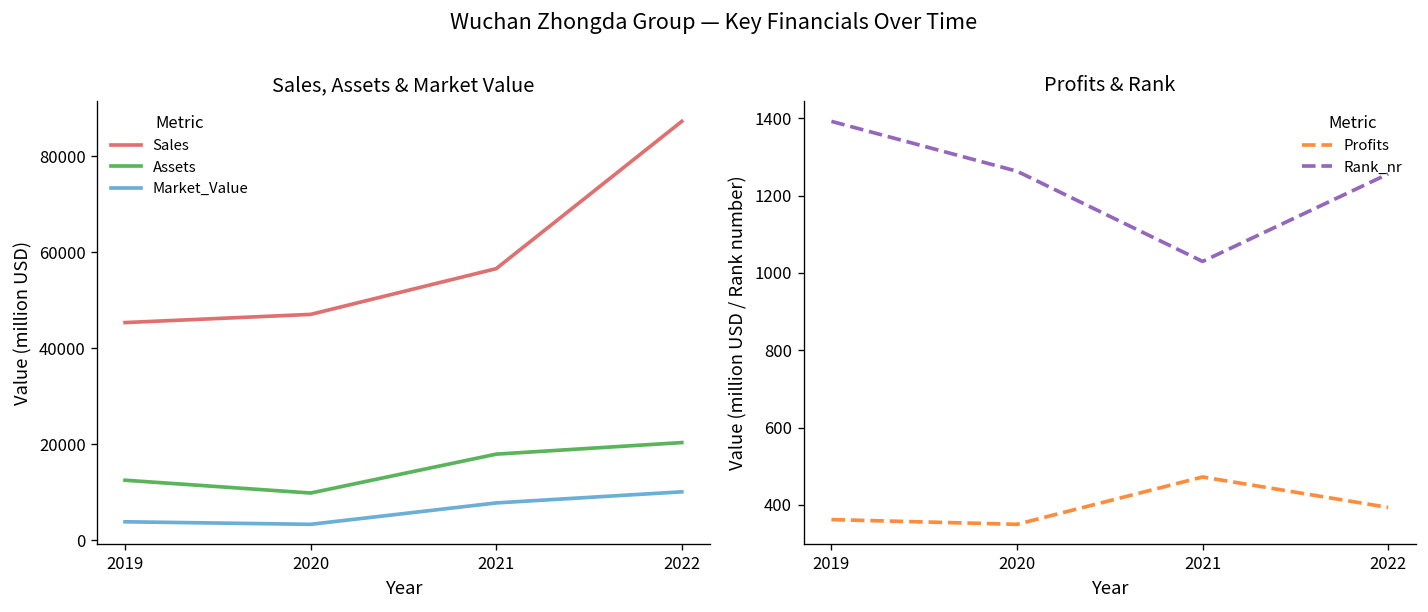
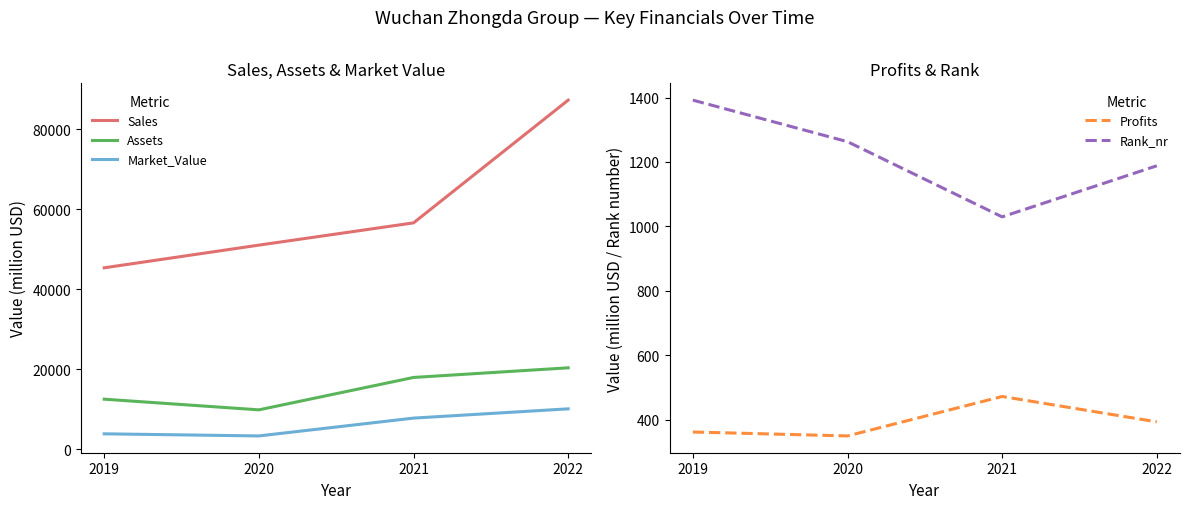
  {
    "Sales, Assets & Market Value": {
      "Sales": {
        "2019": 45000,
-       "2020": 47000,
+       "2020": 51000,
        "2021": 57000,
        "2022": 87000
      },
      "Assets": {
        "2019": 13000,
        "2020": 10000,
        "2021": 18000,
        "2022": 20000
      },
      "Market_Value": {
        "2019": 4000,
        "2020": 3000,
        "2021": 8000,
        "2022": 10000
      }
    },
    "Profits & Rank": {
      "Profits": {
        "2019": 360,
        "2020": 350,
        "2021": 470,
        "2022": 390
      },
      "Rank_nr": {
        "2019": 1390,
        "2020": 1260,
        "2021": 1030,
-       "2022": 1260
+       "2022": 1190
      }
    }
  }
